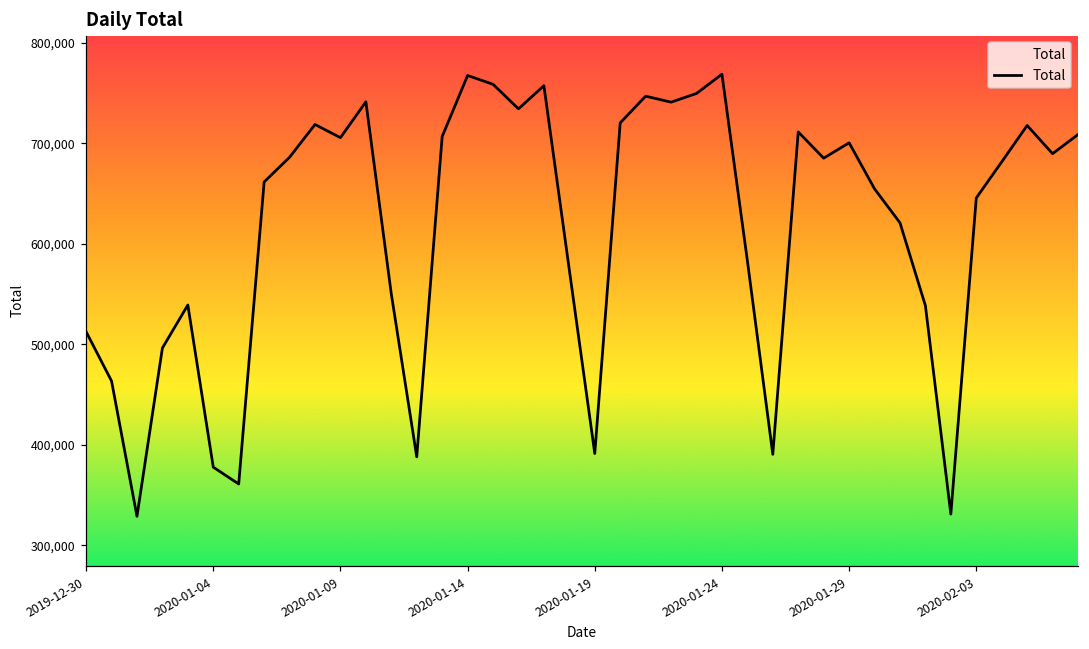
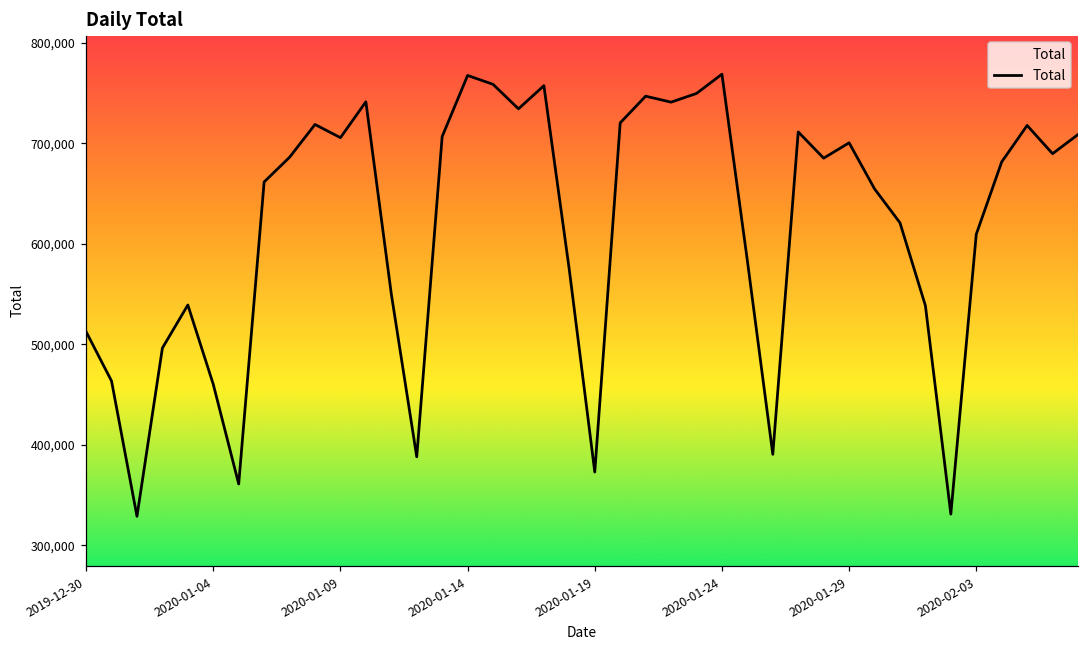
  {
    "2019-12-30": "510,000",
-   "2020-01-04": "380,000",
+   "2020-01-04": "460,000",
    "2020-01-09": "710,000",
    "2020-01-14": "770,000",
-   "2020-01-19": "390,000",
+   "2020-01-19": "370,000",
    "2020-01-24": "770,000",
    "2020-01-29": "700,000",
-   "2020-02-03": "650,000"
+   "2020-02-03": "610,000"
  }
